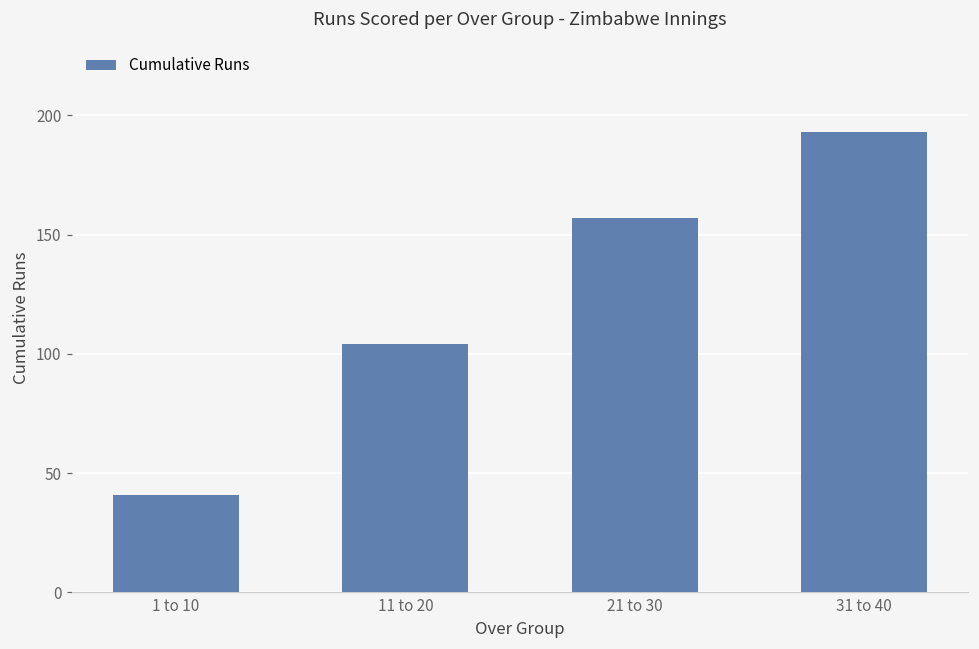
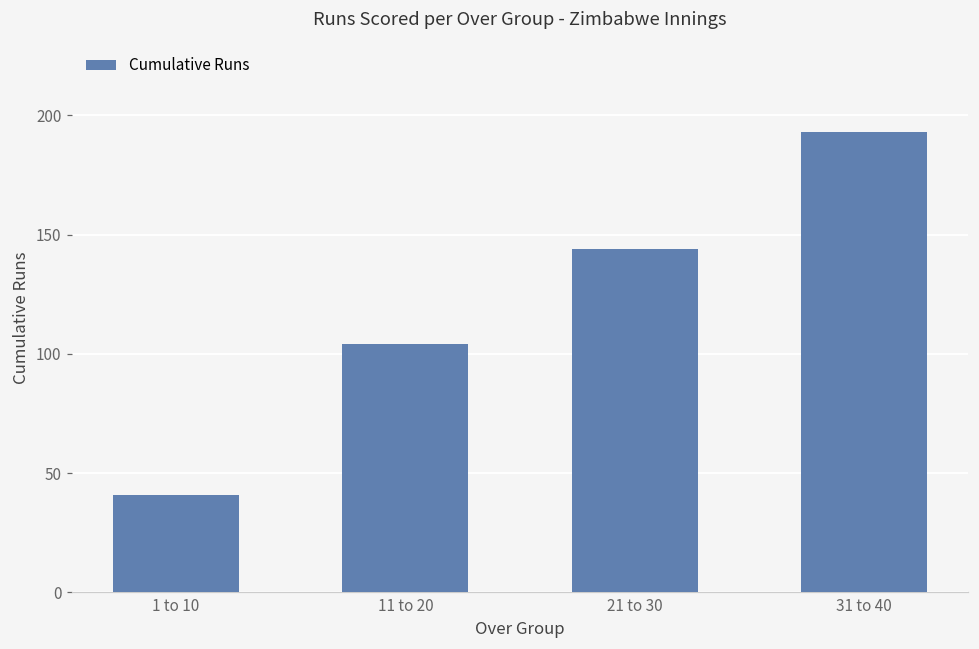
  {
    "1 to 10": 41,
    "11 to 20": 104,
-   "21 to 30": 157,
+   "21 to 30": 144,
    "31 to 40": 193
  }
